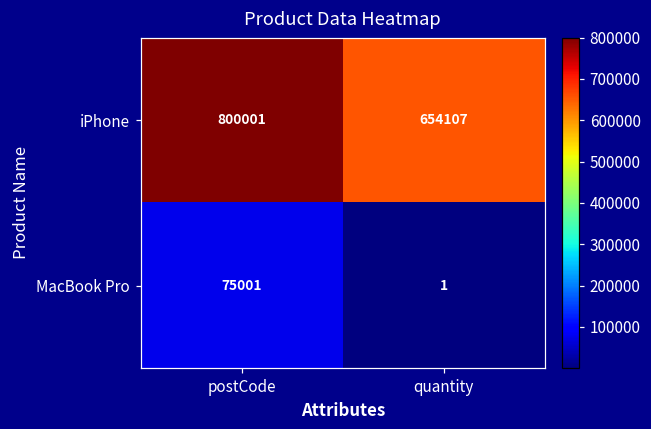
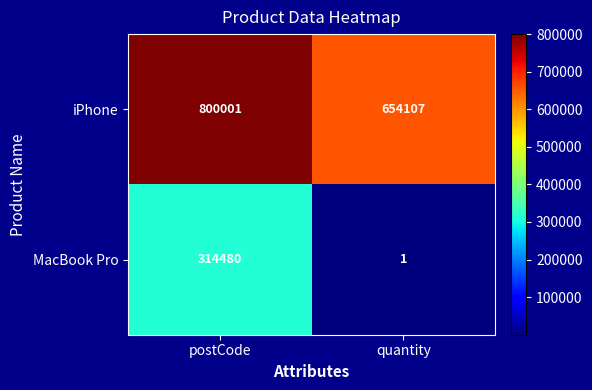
  {
    "iPhone": {
      "postCode": 800001,
      "quantity": 654107
    },
    "MacBook Pro": {
-     "postCode": 75001,
+     "postCode": 314480,
      "quantity": 1
    }
  }
